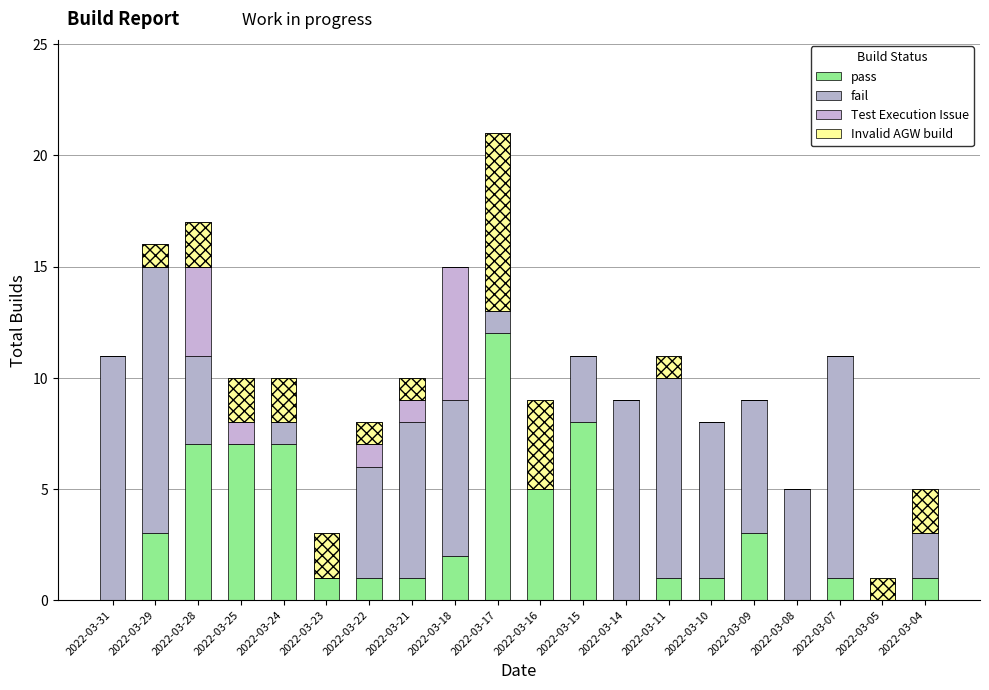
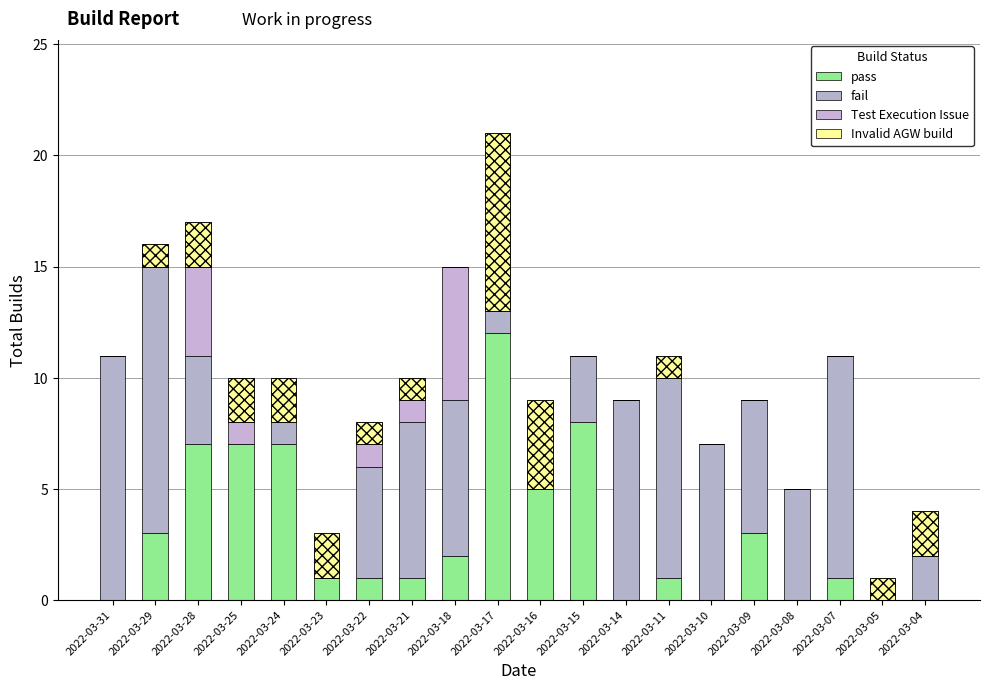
  {
    "pass": {
      "2022-03-31": 0,
      "2022-03-29": 3,
      "2022-03-28": 7,
      "2022-03-25": 7,
      "2022-03-24": 7,
      "2022-03-23": 1,
      "2022-03-22": 1,
      "2022-03-21": 1,
      "2022-03-18": 2,
      "2022-03-17": 12,
      "2022-03-16": 5,
      "2022-03-15": 8,
      "2022-03-14": 0,
      "2022-03-11": 1,
-     "2022-03-10": 1,
+     "2022-03-10": 0,
      "2022-03-09": 3,
      "2022-03-08": 0,
      "2022-03-07": 1,
      "2022-03-05": 0,
-     "2022-03-04": 1
+     "2022-03-04": 0
    },
    "Invalid AGW build": {
      "2022-03-31": 0,
      "2022-03-29": 1,
      "2022-03-28": 2,
      "2022-03-25": 2,
      "2022-03-24": 2,
      "2022-03-23": 2,
      "2022-03-22": 1,
      "2022-03-21": 1,
      "2022-03-18": 0,
      "2022-03-17": 8,
      "2022-03-16": 4,
      "2022-03-15": 0,
      "2022-03-14": 0,
      "2022-03-11": 1,
      "2022-03-10": 0,
      "2022-03-09": 0,
      "2022-03-08": 0,
      "2022-03-07": 0,
      "2022-03-05": 1,
      "2022-03-04": 2
    }
  }
